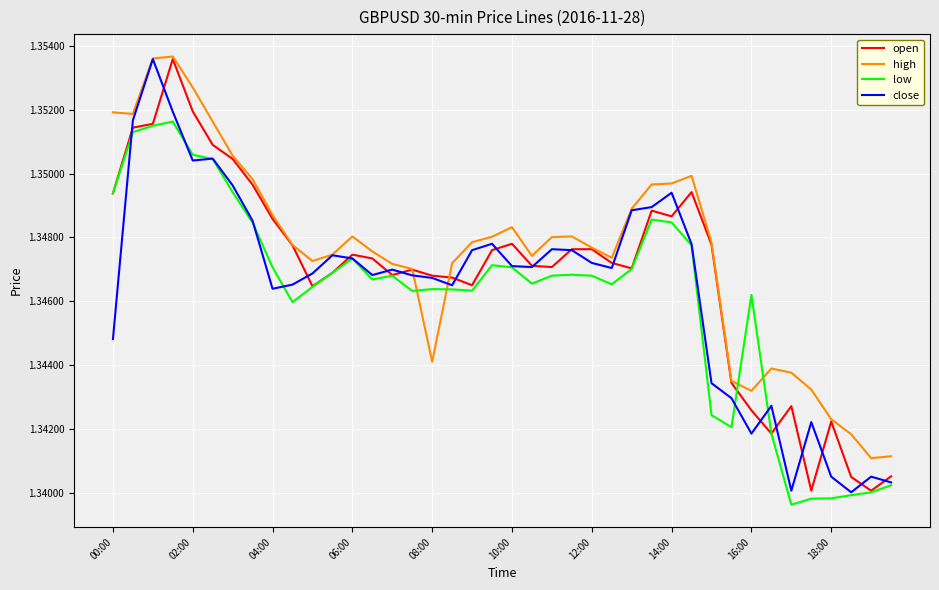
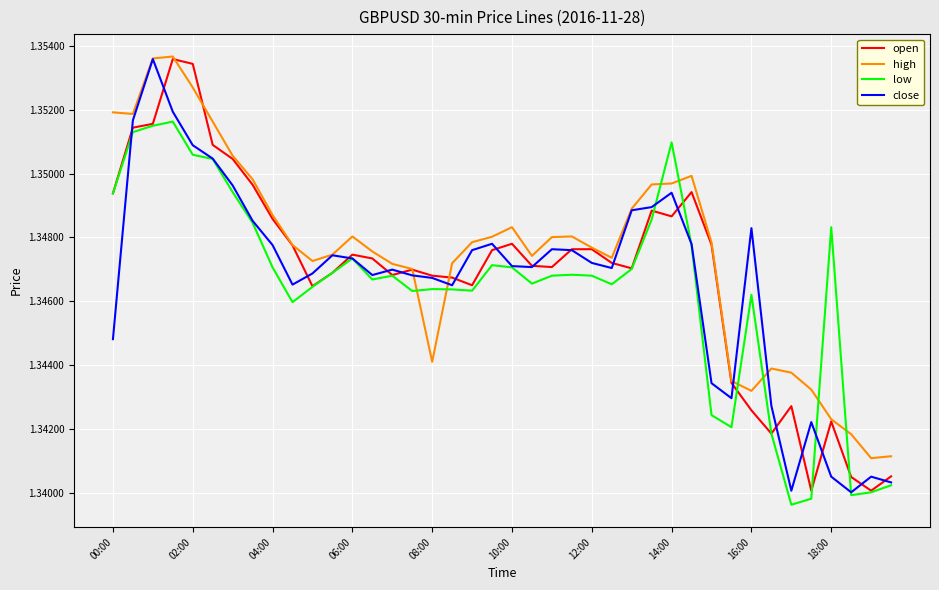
  {
    "open": {
-     "02:00": 1.3520,
+     "02:00": 1.3534,
      "04:00": 1.3486,
      "06:00": 1.3475,
      "10:00": 1.3478,
      "14:00": 1.3487,
      "16:00": 1.3426
    },
    "high": {
      "00:00": 1.3519,
      "02:00": 1.3527,
      "04:00": 1.3487,
      "06:00": 1.3480,
      "08:00": 1.3441,
      "10:00": 1.3483,
      "14:00": 1.3497,
      "16:00": 1.3432
    },
    "low": {
      "02:00": 1.3506,
      "04:00": 1.3471,
      "08:00": 1.3464,
      "12:00": 1.3468,
-     "14:00": 1.3485,
+     "14:00": 1.3510,
      "16:00": 1.3462,
-     "18:00": 1.3398
+     "18:00": 1.3483
    },
    "close": {
      "00:00": 1.3448,
-     "02:00": 1.3504,
-     "04:00": 1.3464,
+     "02:00": 1.3509,
+     "04:00": 1.3478,
      "12:00": 1.3472,
      "14:00": 1.3494,
-     "16:00": 1.3419,
+     "16:00": 1.3483,
      "18:00": 1.3405
    }
  }
